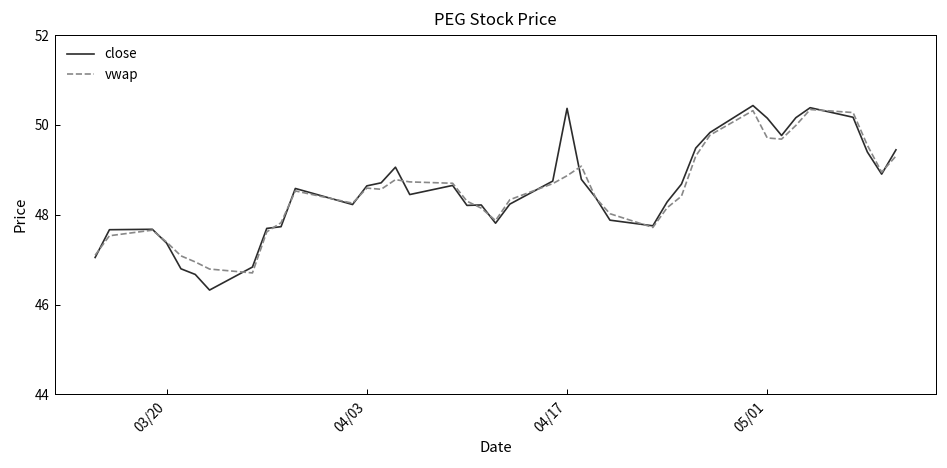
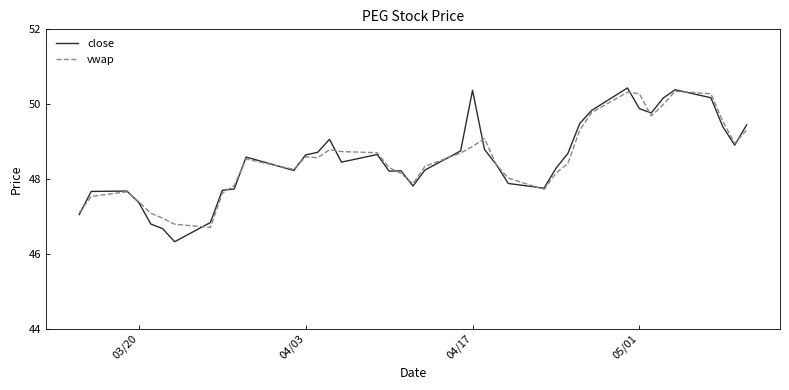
  {
    "close": {
      "04/17": 50.4,
-     "05/01": 50.2
+     "05/01": 49.9
    },
    "vwap": {
      "04/17": 48.9,
-     "05/01": 49.7
+     "05/01": 50.3
    }
  }
